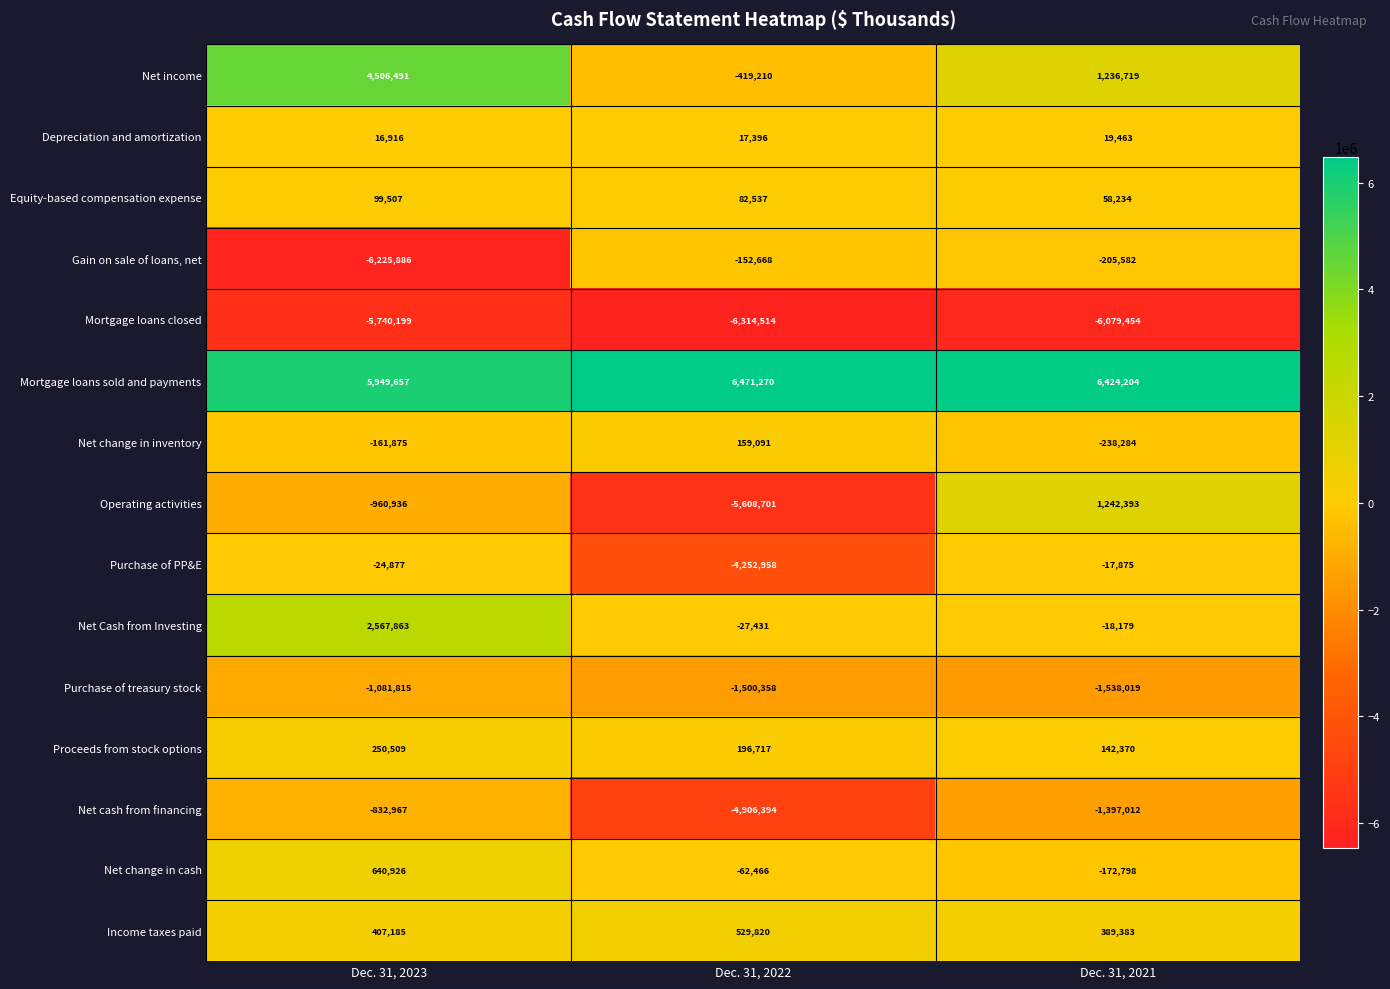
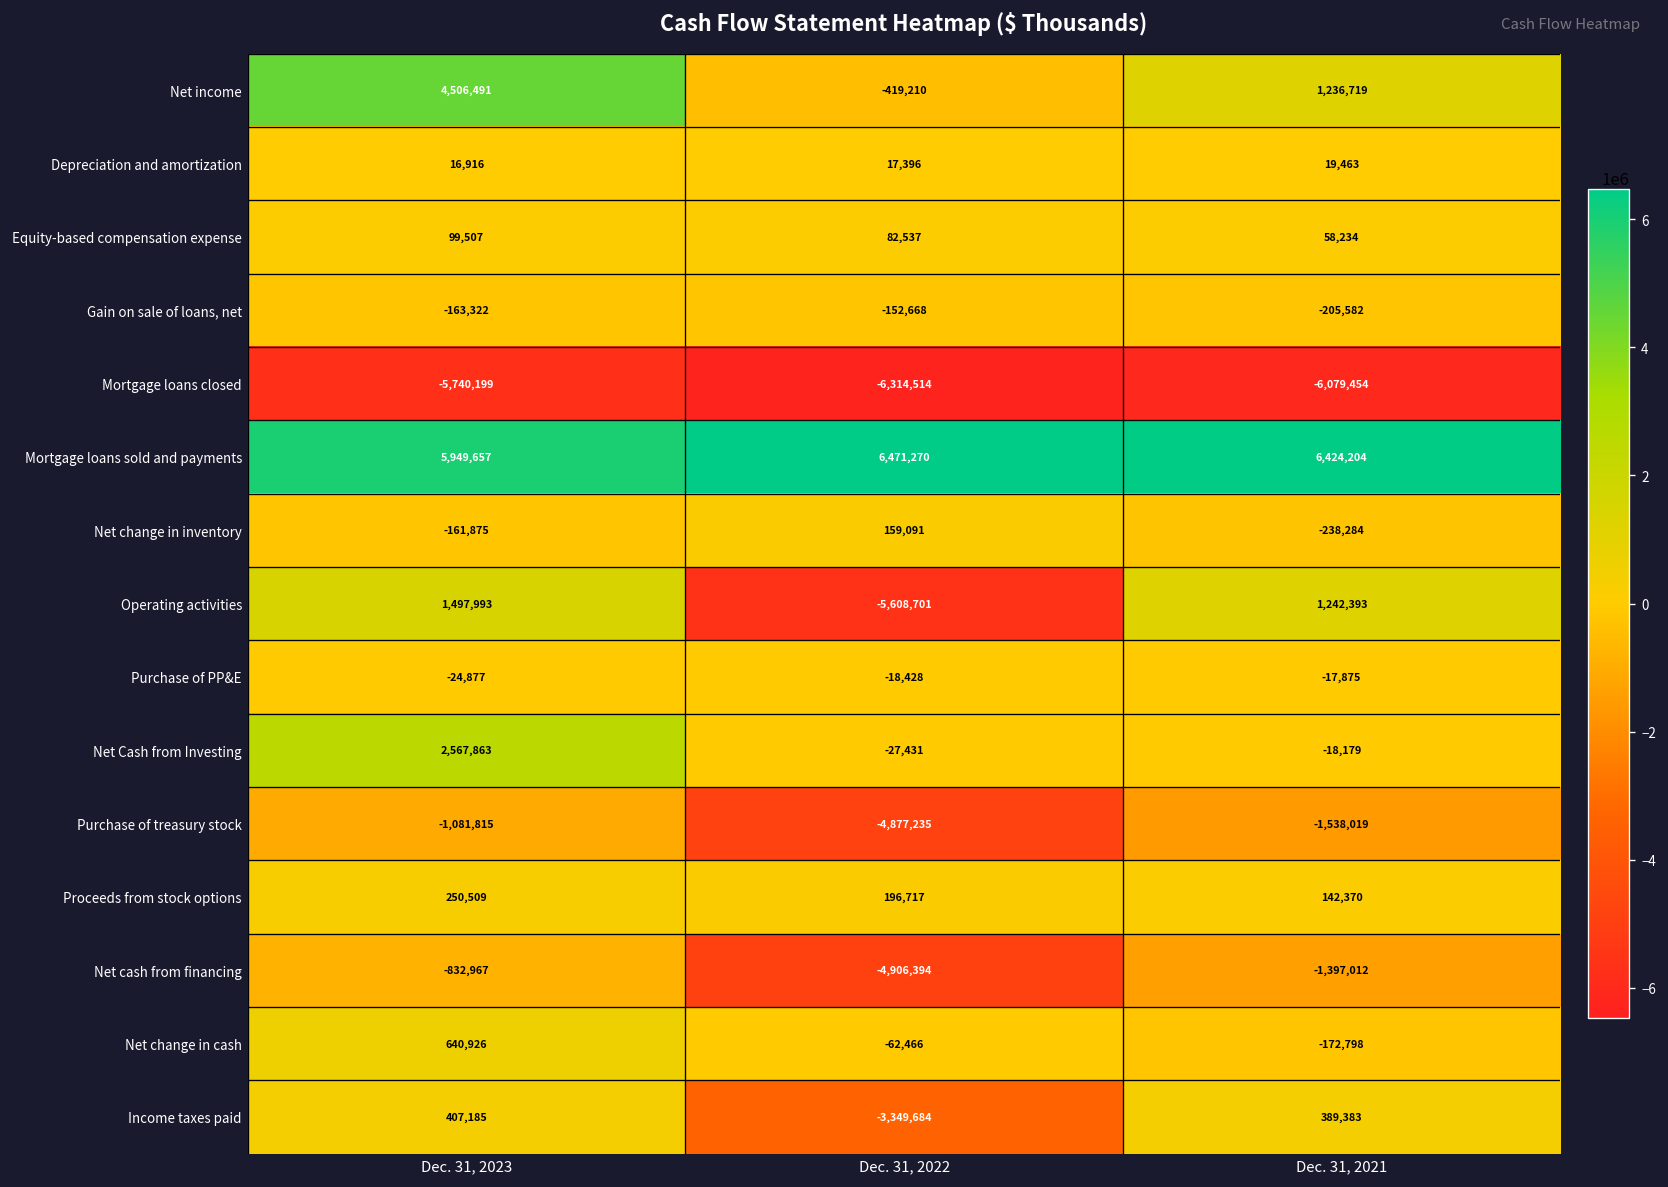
  {
    "Net income": {
      "Dec. 31, 2023": "4,506,491",
      "Dec. 31, 2022": "-419,210",
      "Dec. 31, 2021": "1,236,719"
    },
    "Depreciation and amortization": {
      "Dec. 31, 2023": "16,916",
      "Dec. 31, 2022": "17,396",
      "Dec. 31, 2021": "19,463"
    },
    "Equity-based compensation expense": {
      "Dec. 31, 2023": "99,507",
      "Dec. 31, 2022": "82,537",
      "Dec. 31, 2021": "58,234"
    },
    "Gain on sale of loans, net": {
-     "Dec. 31, 2023": "-6,225,886",
+     "Dec. 31, 2023": "-163,322",
      "Dec. 31, 2022": "-152,668",
      "Dec. 31, 2021": "-205,582"
    },
    "Mortgage loans closed": {
      "Dec. 31, 2023": "-5,740,199",
      "Dec. 31, 2022": "-6,314,514",
      "Dec. 31, 2021": "-6,079,454"
    },
    "Mortgage loans sold and payments": {
      "Dec. 31, 2023": "5,949,657",
      "Dec. 31, 2022": "6,471,270",
      "Dec. 31, 2021": "6,424,204"
    },
    "Net change in inventory": {
      "Dec. 31, 2023": "-161,875",
      "Dec. 31, 2022": "159,091",
      "Dec. 31, 2021": "-238,284"
    },
    "Operating activities": {
-     "Dec. 31, 2023": "-960,936",
+     "Dec. 31, 2023": "1,497,993",
      "Dec. 31, 2022": "-5,608,701",
      "Dec. 31, 2021": "1,242,393"
    },
    "Purchase of PP&E": {
      "Dec. 31, 2023": "-24,877",
-     "Dec. 31, 2022": "-4,252,958",
+     "Dec. 31, 2022": "-18,428",
      "Dec. 31, 2021": "-17,875"
    },
    "Net Cash from Investing": {
      "Dec. 31, 2023": "2,567,863",
      "Dec. 31, 2022": "-27,431",
      "Dec. 31, 2021": "-18,179"
    },
    "Purchase of treasury stock": {
      "Dec. 31, 2023": "-1,081,815",
-     "Dec. 31, 2022": "-1,500,358",
+     "Dec. 31, 2022": "-4,877,235",
      "Dec. 31, 2021": "-1,538,019"
    },
    "Proceeds from stock options": {
      "Dec. 31, 2023": "250,509",
      "Dec. 31, 2022": "196,717",
      "Dec. 31, 2021": "142,370"
    },
    "Net cash from financing": {
      "Dec. 31, 2023": "-832,967",
      "Dec. 31, 2022": "-4,906,394",
      "Dec. 31, 2021": "-1,397,012"
    },
    "Net change in cash": {
      "Dec. 31, 2023": "640,926",
      "Dec. 31, 2022": "-62,466",
      "Dec. 31, 2021": "-172,798"
    },
    "Income taxes paid": {
      "Dec. 31, 2023": "407,185",
-     "Dec. 31, 2022": "529,820",
+     "Dec. 31, 2022": "-3,349,684",
      "Dec. 31, 2021": "389,383"
    }
  }
